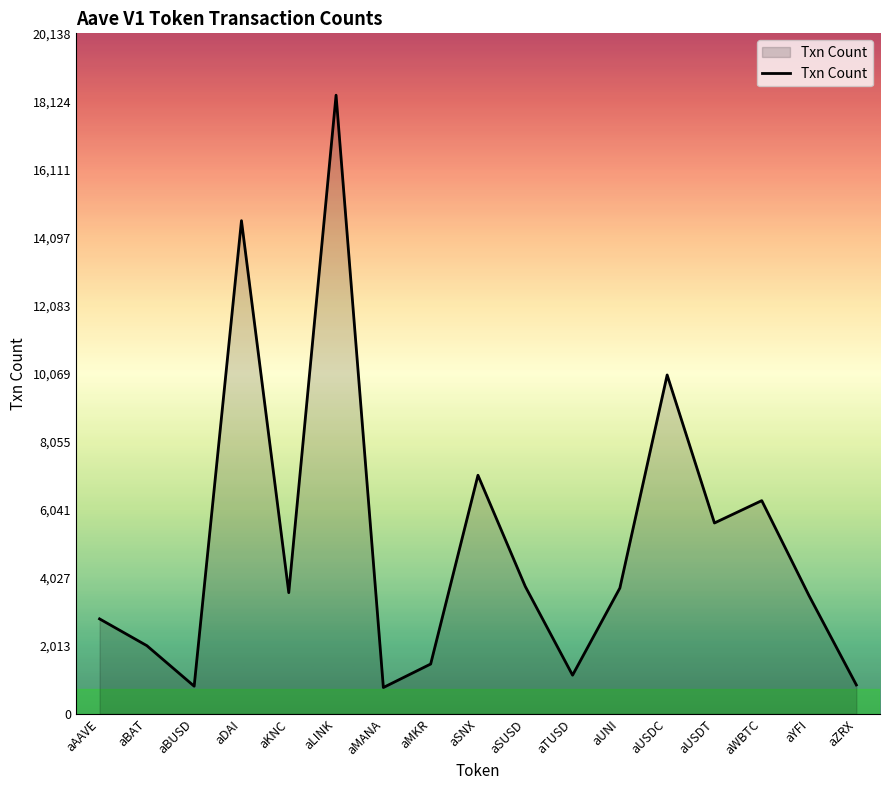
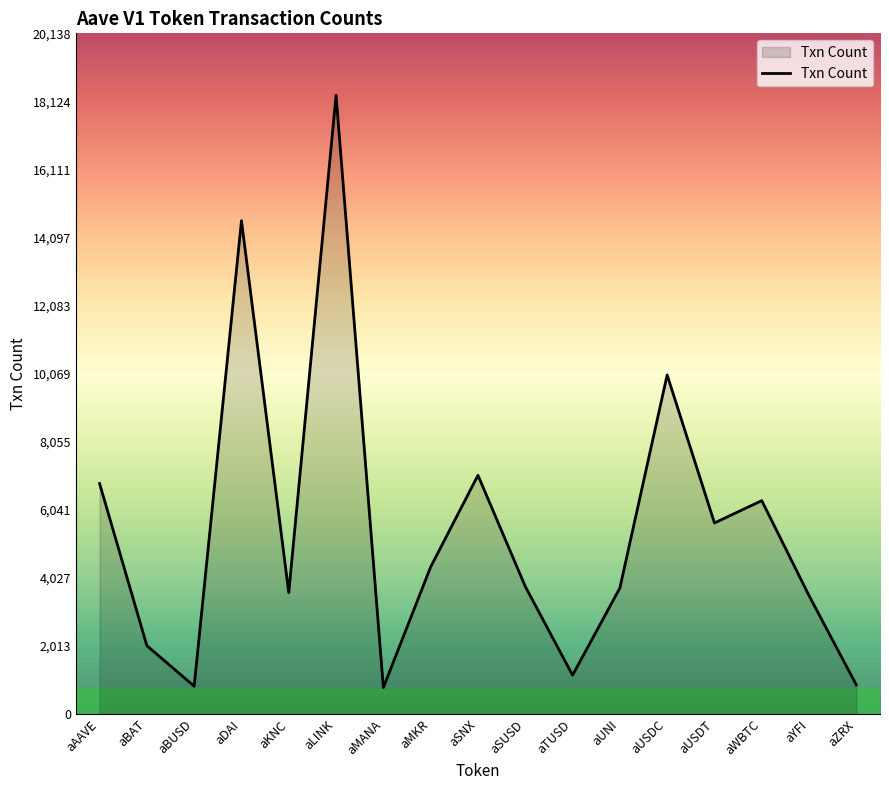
  {
-   "aAAVE": "2,800",
+   "aAAVE": "6,800",
    "aBAT": "2,000",
    "aBUSD": "800",
    "aDAI": "14,600",
    "aKNC": "3,600",
    "aLINK": "18,300",
    "aMANA": "800",
-   "aMKR": "1,500",
+   "aMKR": "4,300",
    "aSNX": "7,100",
    "aSUSD": "3,800",
    "aTUSD": "1,100",
    "aUNI": "3,700",
    "aUSDC": "10,000",
    "aUSDT": "5,600",
    "aWBTC": "6,300",
    "aYFI": "3,500",
    "aZRX": "900"
  }
